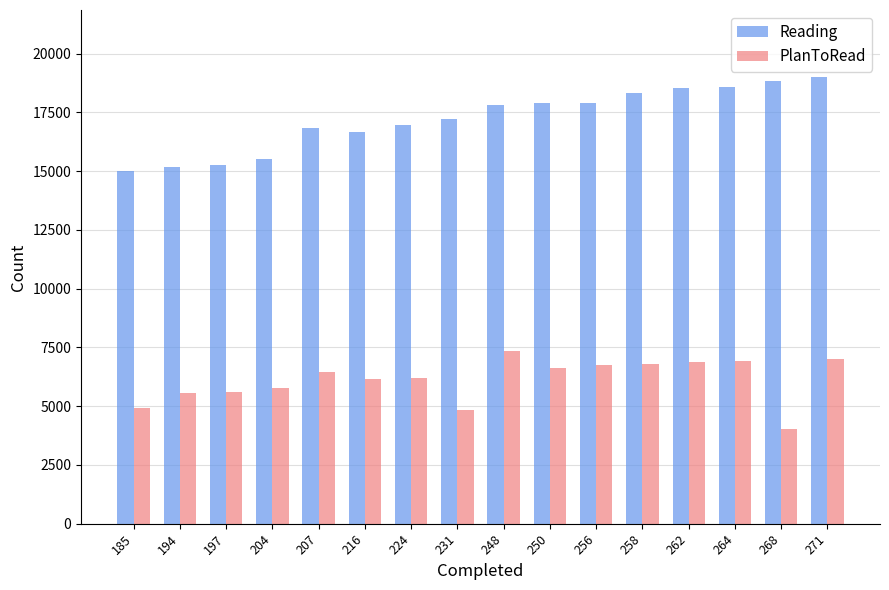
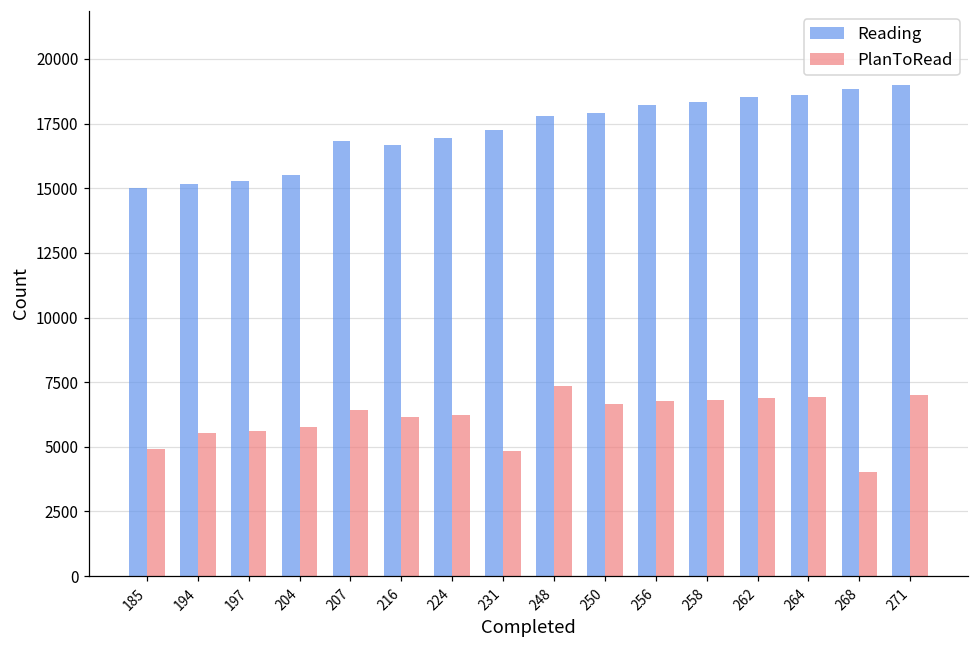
  {
    "Reading": {
      "185": 15000,
      "194": 15200,
      "197": 15300,
      "204": 15500,
      "207": 16800,
      "216": 16700,
      "224": 17000,
      "231": 17200,
      "248": 17800,
      "250": 17900,
-     "256": 17900,
+     "256": 18200,
      "258": 18300,
      "262": 18500,
      "264": 18600,
      "268": 18800,
      "271": 19000
    },
    "PlanToRead": {
      "185": 4900,
      "194": 5500,
      "197": 5600,
      "204": 5800,
      "207": 6400,
      "216": 6100,
      "224": 6200,
      "231": 4800,
      "248": 7400,
      "250": 6600,
      "256": 6800,
      "258": 6800,
      "262": 6900,
      "264": 6900,
      "268": 4000,
      "271": 7000
    }
  }
